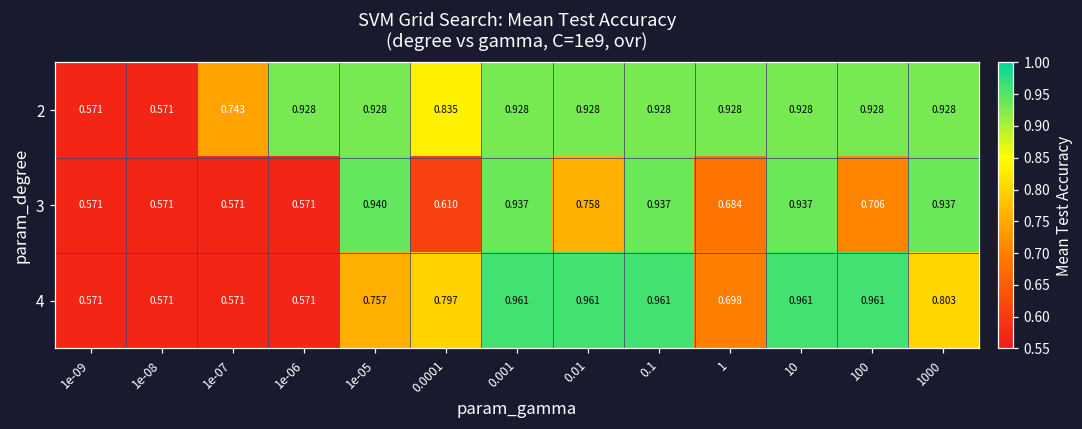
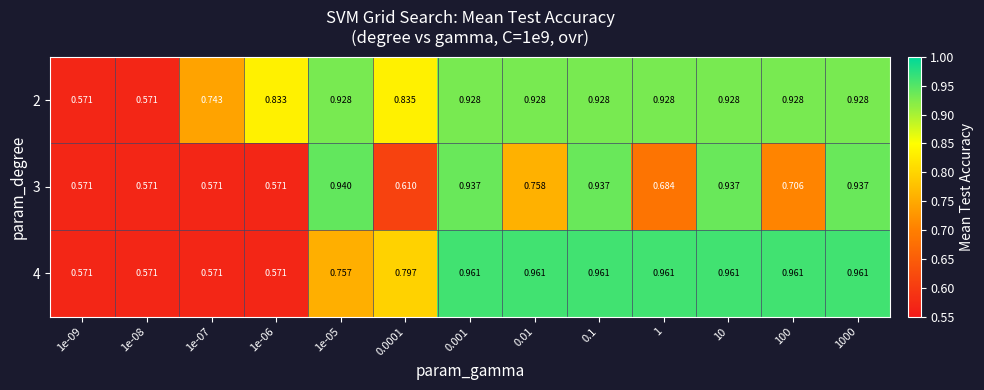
  {
    "2": {
      "1e-09": 0.571,
      "1e-08": 0.571,
      "1e-07": 0.743,
-     "1e-06": 0.928,
+     "1e-06": 0.833,
      "1e-05": 0.928,
      "0.0001": 0.835,
      "0.001": 0.928,
      "0.01": 0.928,
      "0.1": 0.928,
      "1": 0.928,
      "10": 0.928,
      "100": 0.928,
      "1000": 0.928
    },
    "3": {
      "1e-09": 0.571,
      "1e-08": 0.571,
      "1e-07": 0.571,
      "1e-06": 0.571,
      "1e-05": 0.940,
      "0.0001": 0.610,
      "0.001": 0.937,
      "0.01": 0.758,
      "0.1": 0.937,
      "1": 0.684,
      "10": 0.937,
      "100": 0.706,
      "1000": 0.937
    },
    "4": {
      "1e-09": 0.571,
      "1e-08": 0.571,
      "1e-07": 0.571,
      "1e-06": 0.571,
      "1e-05": 0.757,
      "0.0001": 0.797,
      "0.001": 0.961,
      "0.01": 0.961,
      "0.1": 0.961,
-     "1": 0.698,
+     "1": 0.961,
      "10": 0.961,
      "100": 0.961,
-     "1000": 0.803
+     "1000": 0.961
    }
  }
